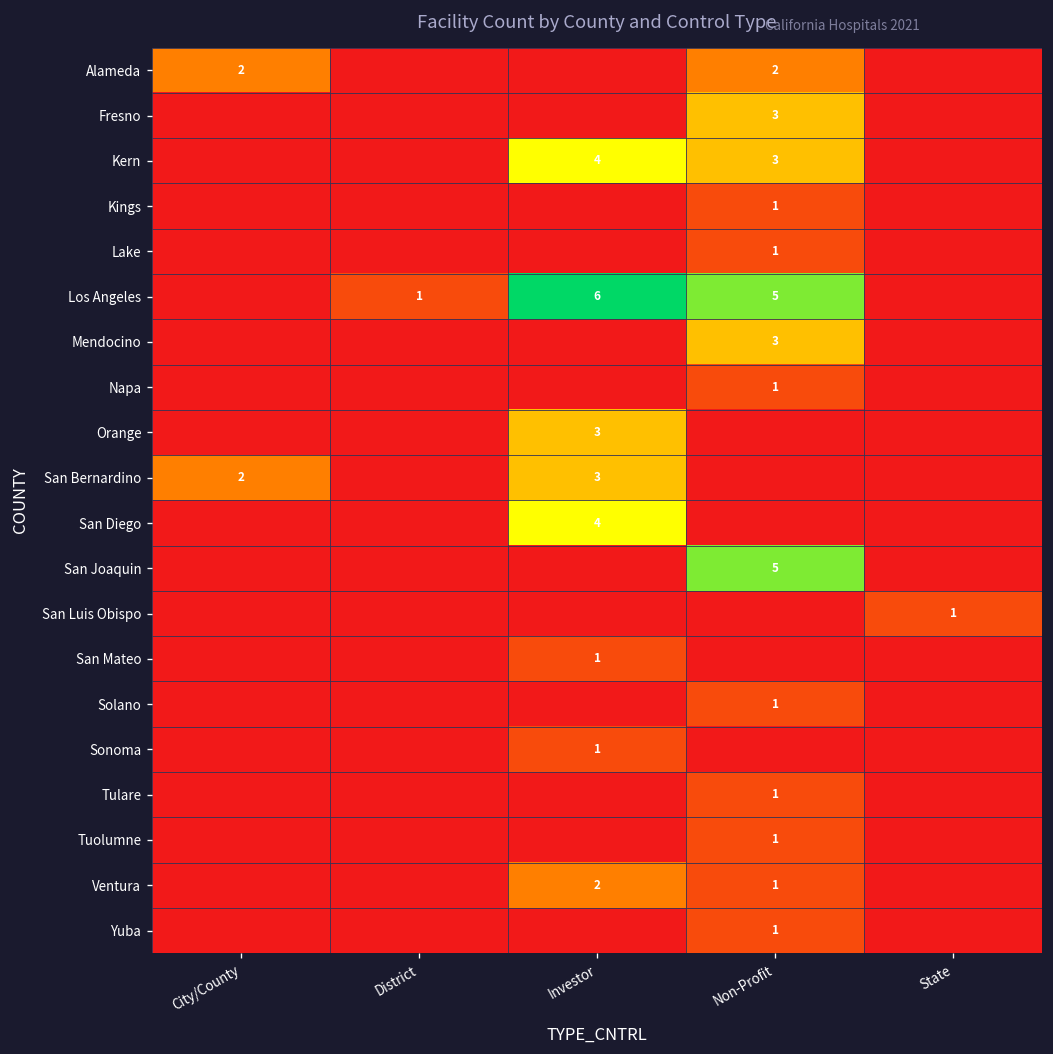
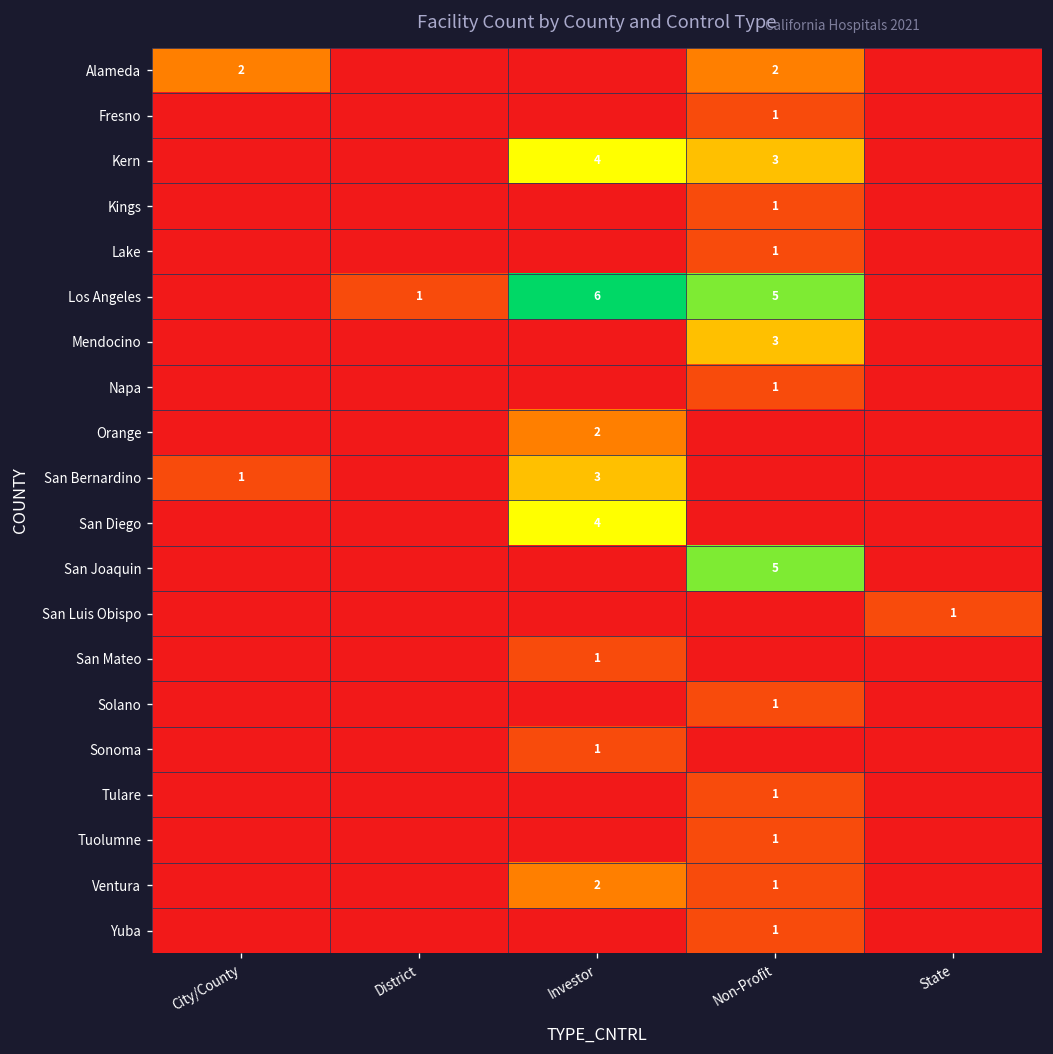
  {
    "Alameda": {
      "City/County": 2,
      "Non-Profit": 2
    },
    "Fresno": {
-     "Non-Profit": 3
+     "Non-Profit": 1
    },
    "Kern": {
      "Investor": 4,
      "Non-Profit": 3
    },
    "Kings": {
      "Non-Profit": 1
    },
    "Lake": {
      "Non-Profit": 1
    },
    "Los Angeles": {
      "District": 1,
      "Investor": 6,
      "Non-Profit": 5
    },
    "Mendocino": {
      "Non-Profit": 3
    },
    "Napa": {
      "Non-Profit": 1
    },
    "Orange": {
-     "Investor": 3
+     "Investor": 2
    },
    "San Bernardino": {
-     "City/County": 2,
+     "City/County": 1,
      "Investor": 3
    },
    "San Diego": {
      "Investor": 4
    },
    "San Joaquin": {
      "Non-Profit": 5
    },
    "San Luis Obispo": {
      "State": 1
    },
    "San Mateo": {
      "Investor": 1
    },
    "Solano": {
      "Non-Profit": 1
    },
    "Sonoma": {
      "Investor": 1
    },
    "Tulare": {
      "Non-Profit": 1
    },
    "Tuolumne": {
      "Non-Profit": 1
    },
    "Ventura": {
      "Investor": 2,
      "Non-Profit": 1
    },
    "Yuba": {
      "Non-Profit": 1
    }
  }
